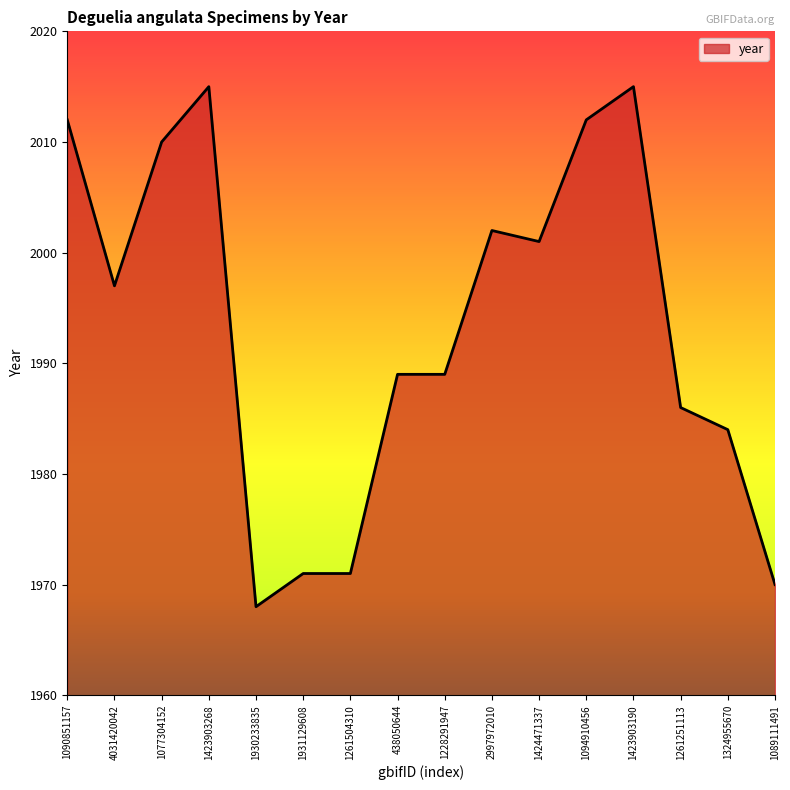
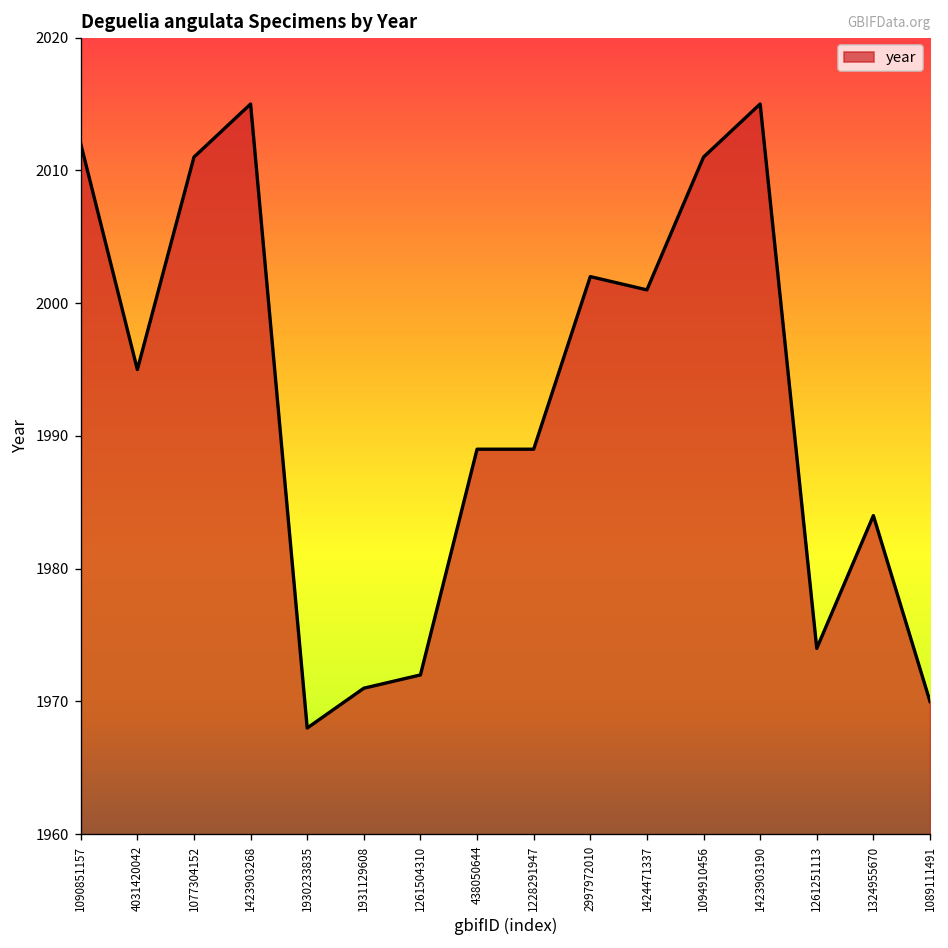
  {
    "1090851157": 2012,
-   "4031420042": 1997,
-   "1077304152": 2010,
+   "4031420042": 1995,
+   "1077304152": 2011,
    "1423903268": 2015,
    "1930233835": 1968,
    "1931129608": 1971,
-   "1261504310": 1971,
+   "1261504310": 1972,
    "438050644": 1989,
    "1228291947": 1989,
    "2997972010": 2002,
    "1424471337": 2001,
-   "1094910456": 2012,
+   "1094910456": 2011,
    "1423903190": 2015,
-   "1261251113": 1986,
+   "1261251113": 1974,
    "1324955670": 1984,
    "1089111491": 1970
  }
